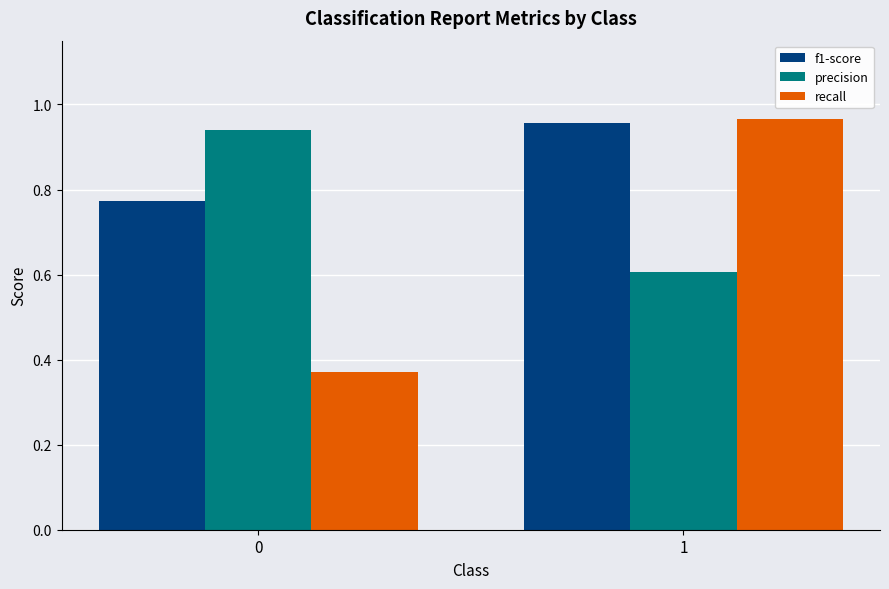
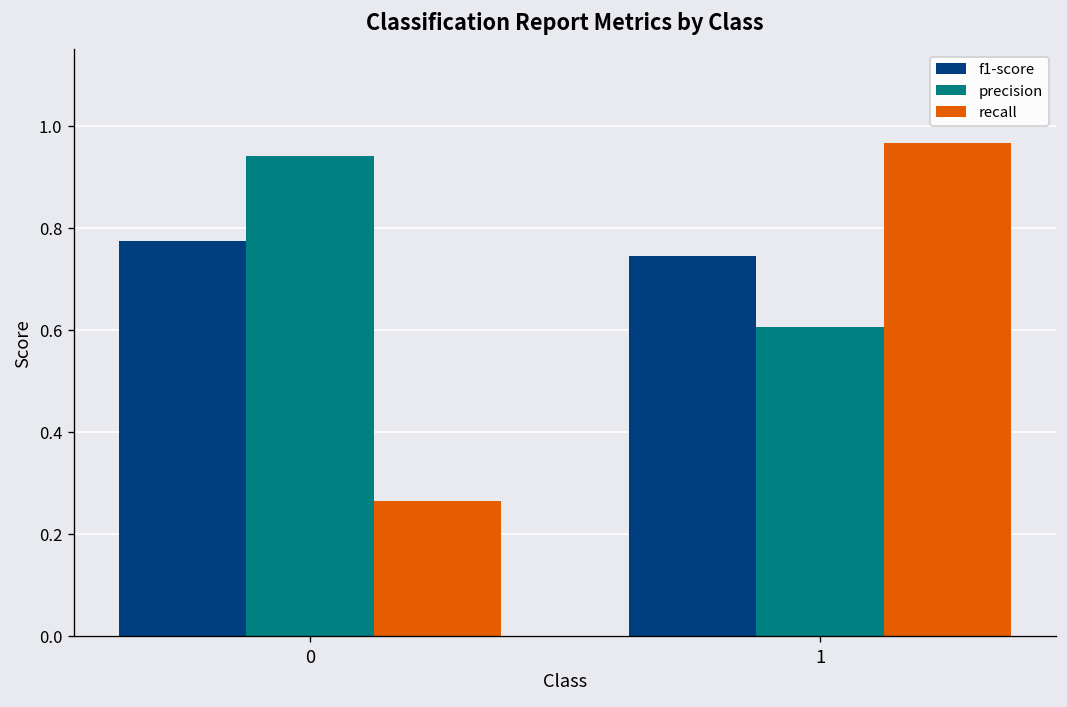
  {
    "f1-score": {
      "0": 0.77,
-     "1": 0.96
+     "1": 0.74
    },
    "precision": {
      "0": 0.94,
      "1": 0.61
    },
    "recall": {
-     "0": 0.37,
+     "0": 0.26,
      "1": 0.97
    }
  }
